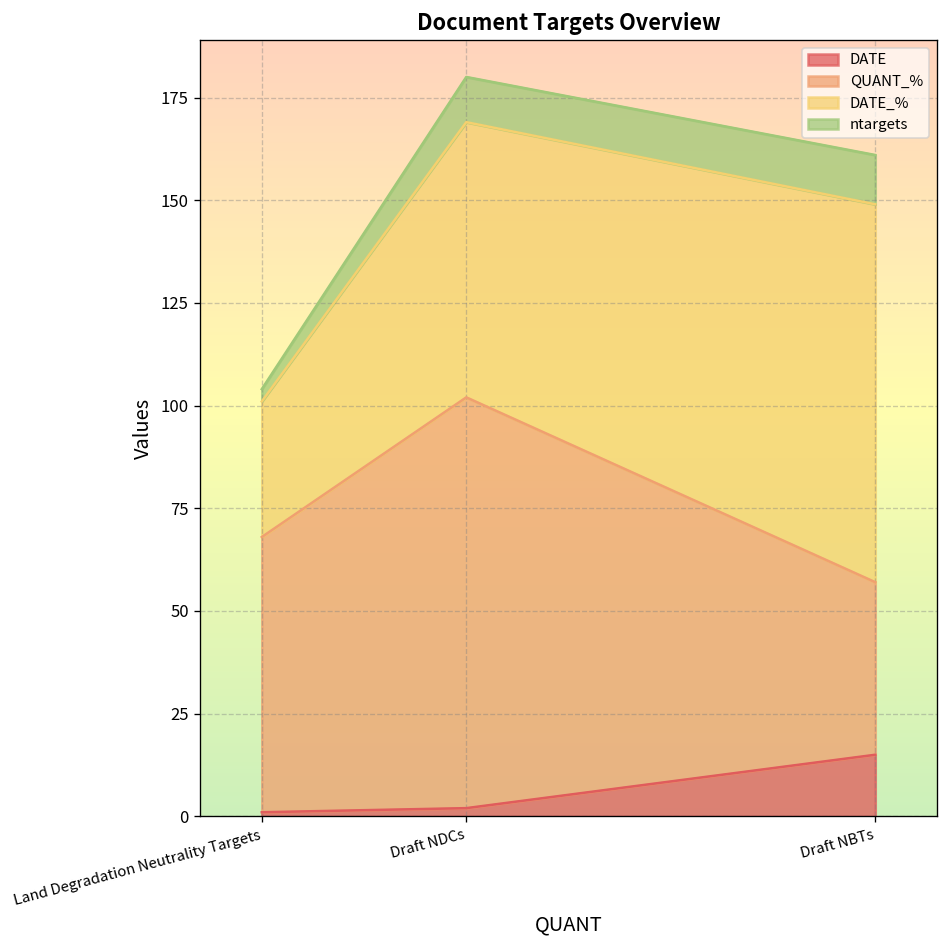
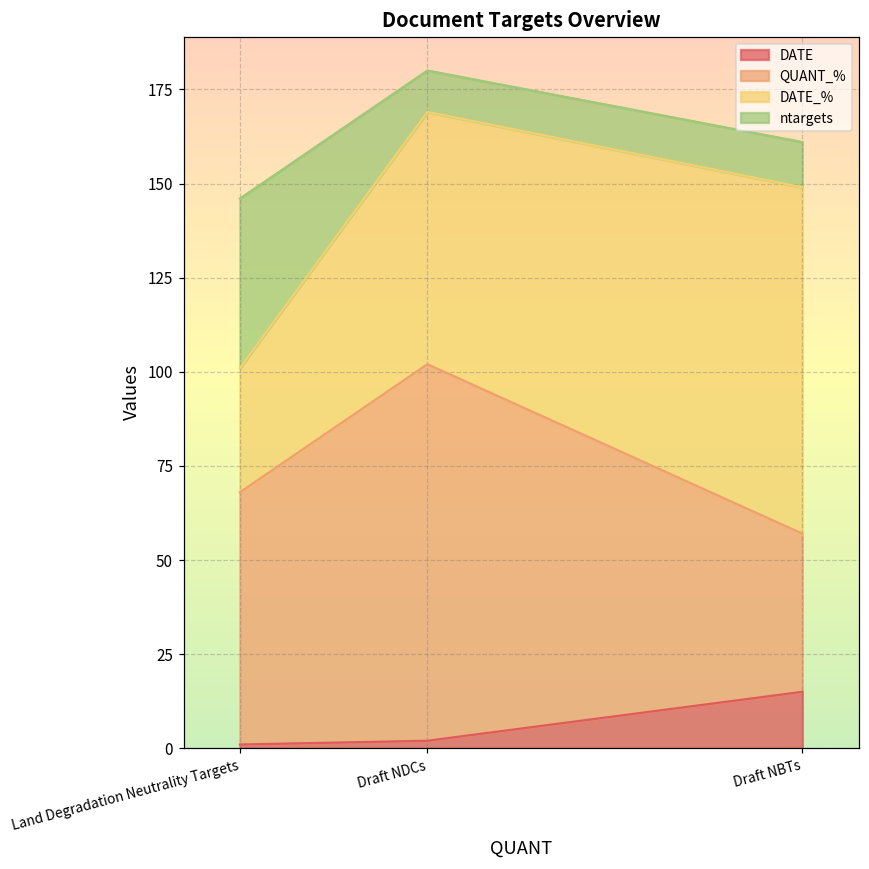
  {
    "DATE": {
      "Land Degradation Neutrality Targets": 1,
      "Draft NDCs": 2,
      "Draft NBTs": 15
    },
    "ntargets": {
-     "Land Degradation Neutrality Targets": 3,
+     "Land Degradation Neutrality Targets": 45,
      "Draft NDCs": 11,
      "Draft NBTs": 12
    }
  }
